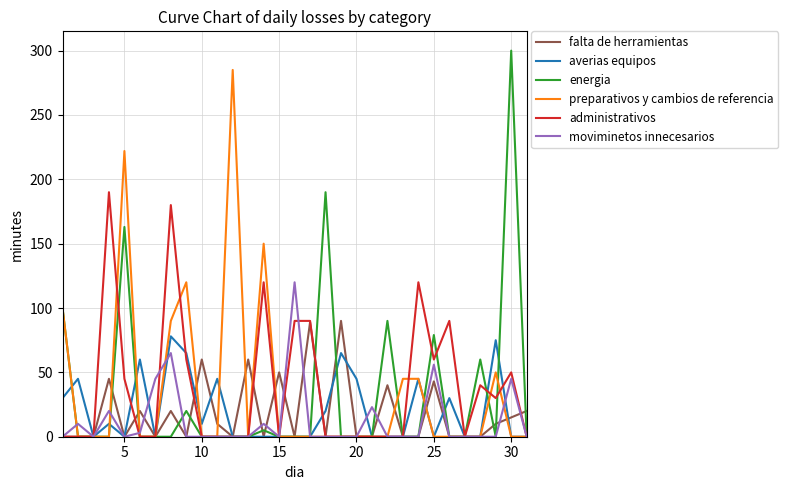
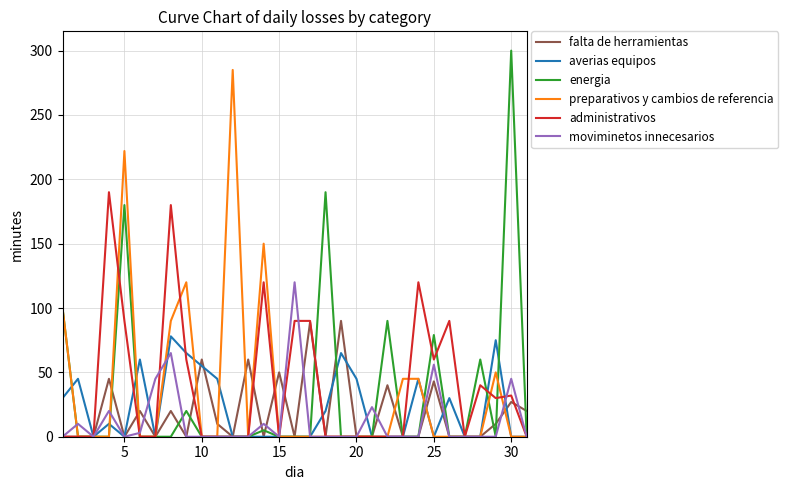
  {
    "falta de herramientas": {
      "10": 60,
      "15": 50,
      "25": 43,
-     "30": 15
+     "30": 27
    },
    "averias equipos": {
-     "10": 10,
+     "10": 55,
      "20": 45
    },
    "energia": {
-     "5": 163,
+     "5": 180,
      "25": 79,
      "30": 300
    },
    "preparativos y cambios de referencia": {
      "5": 222
    },
    "administrativos": {
-     "5": 45,
+     "5": 90,
      "25": 60,
-     "30": 50
+     "30": 32
    },
    "moviminetos innecesarios": {
      "25": 56,
      "30": 45
    }
  }
